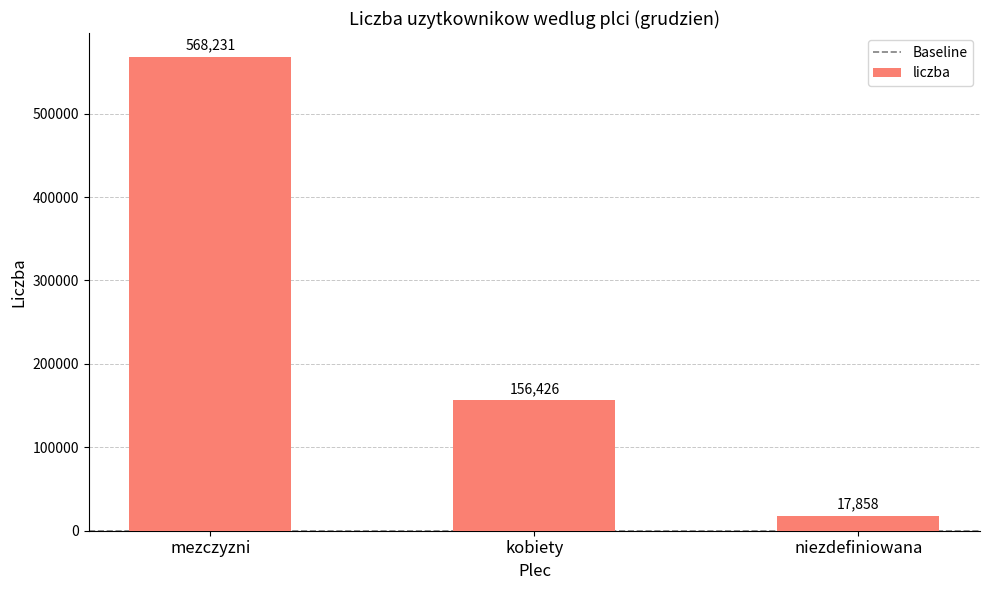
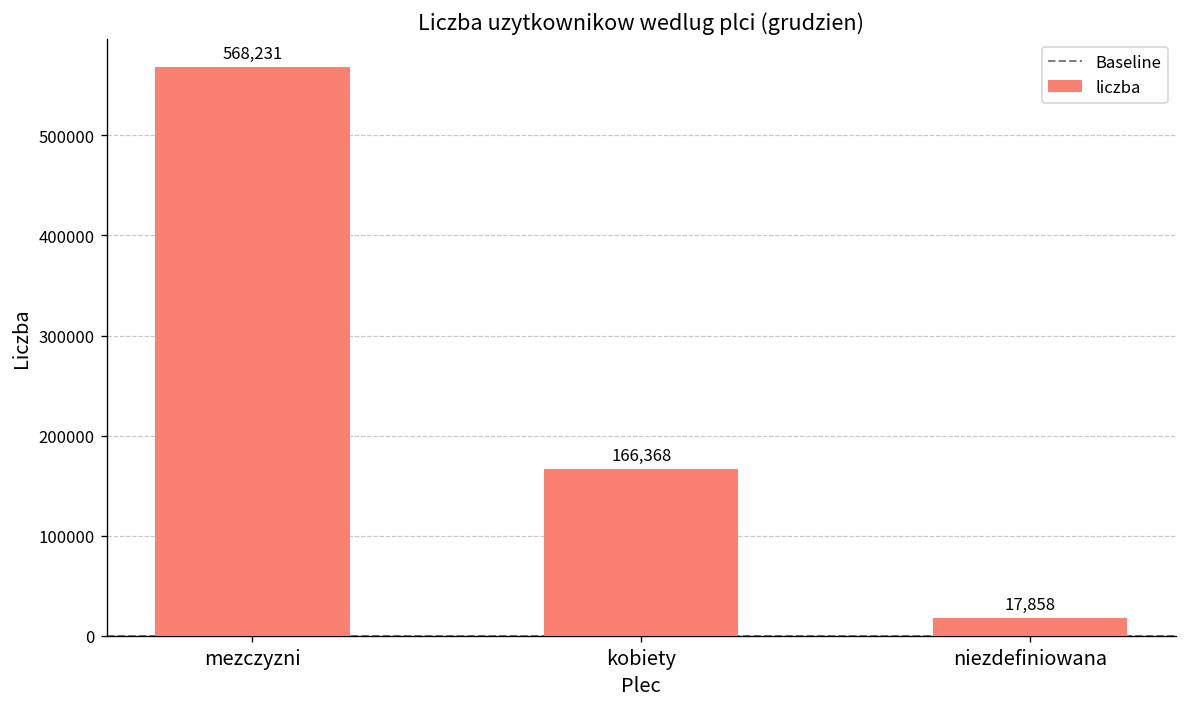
  {
    "mezczyzni": "568,231",
-   "kobiety": "156,426",
+   "kobiety": "166,368",
    "niezdefiniowana": "17,858"
  }
